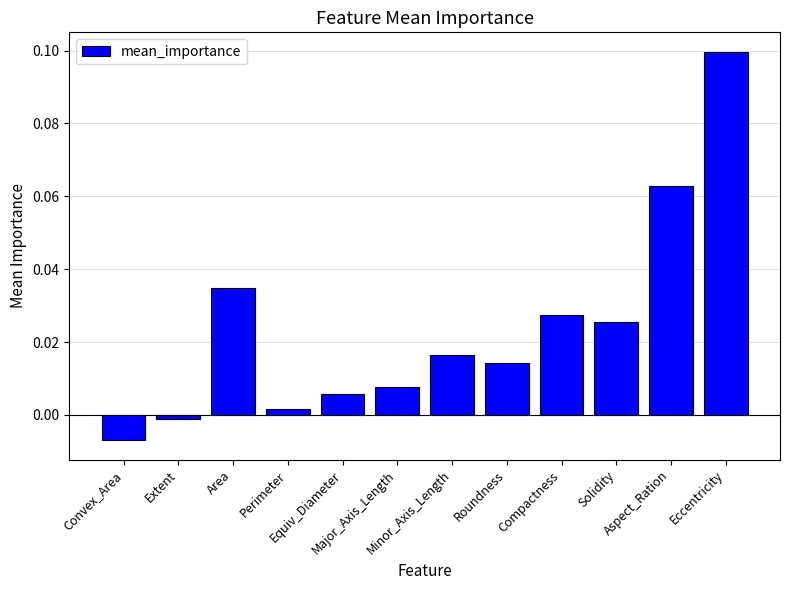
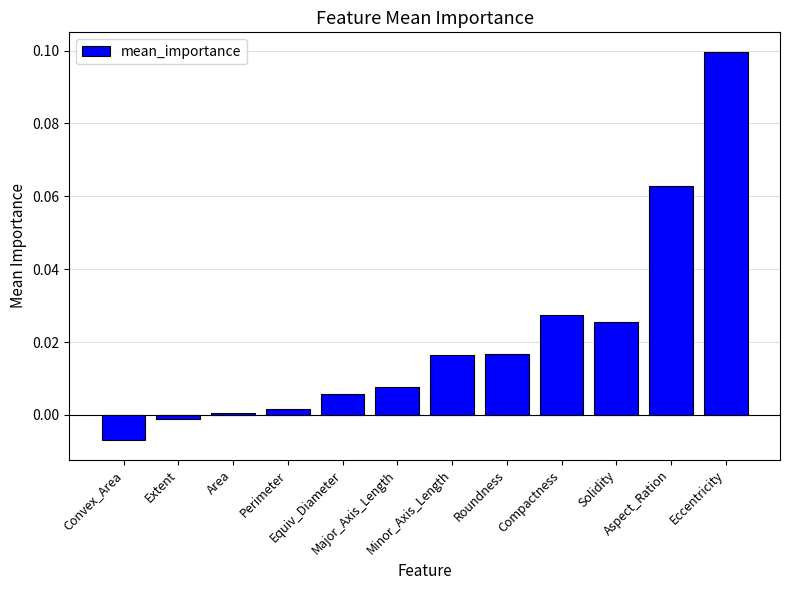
  {
    "Convex_Area": -0.007,
    "Extent": -0.001,
-   "Area": 0.035,
+   "Area": 0.000,
    "Perimeter": 0.002,
    "Equiv_Diameter": 0.006,
    "Major_Axis_Length": 0.008,
    "Minor_Axis_Length": 0.016,
-   "Roundness": 0.014,
+   "Roundness": 0.017,
    "Compactness": 0.027,
    "Solidity": 0.026,
    "Aspect_Ration": 0.063,
    "Eccentricity": 0.100
  }
